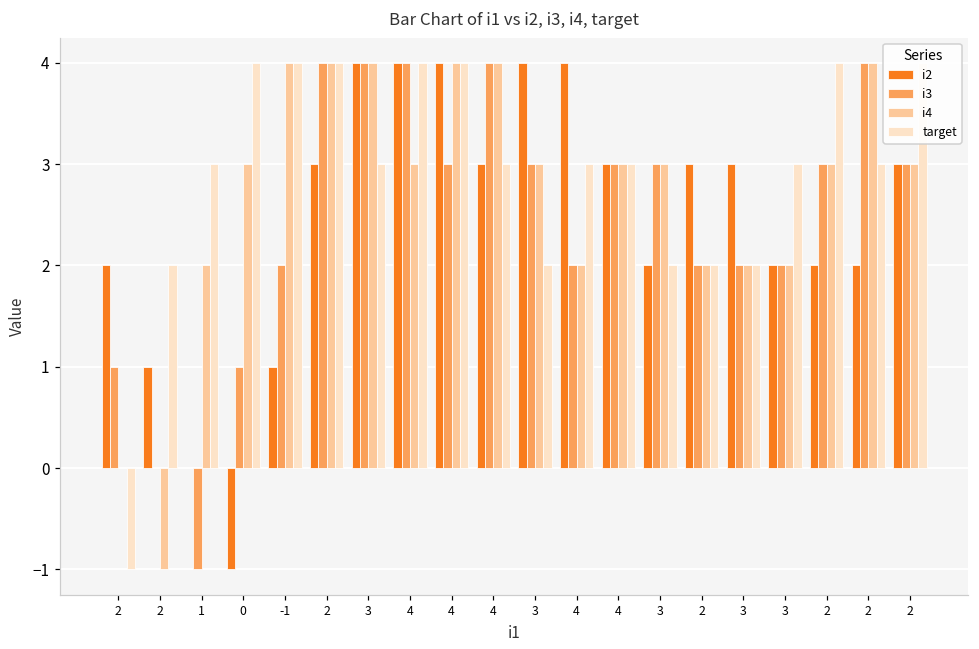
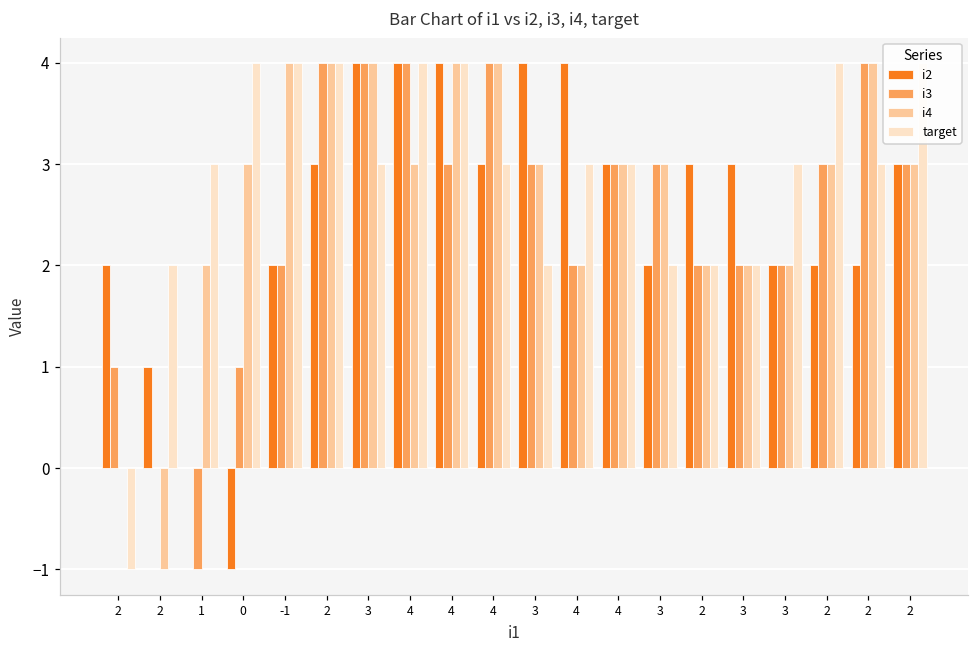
  {
    "i2": {
      "1": 0,
      "0": -1,
-     "-1": 1
+     "-1": 2
    },
    "i3": {
      "1": -1,
      "0": 1,
      "-1": 2
    }
  }
